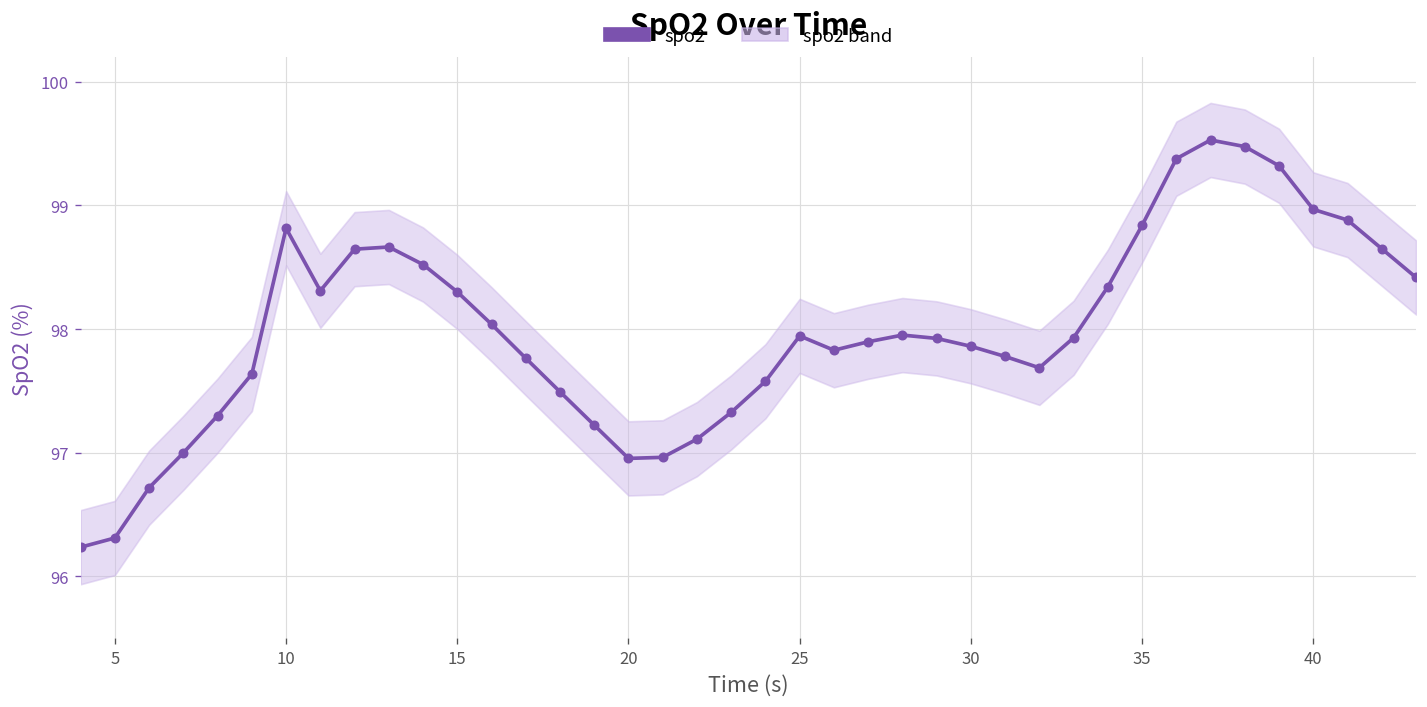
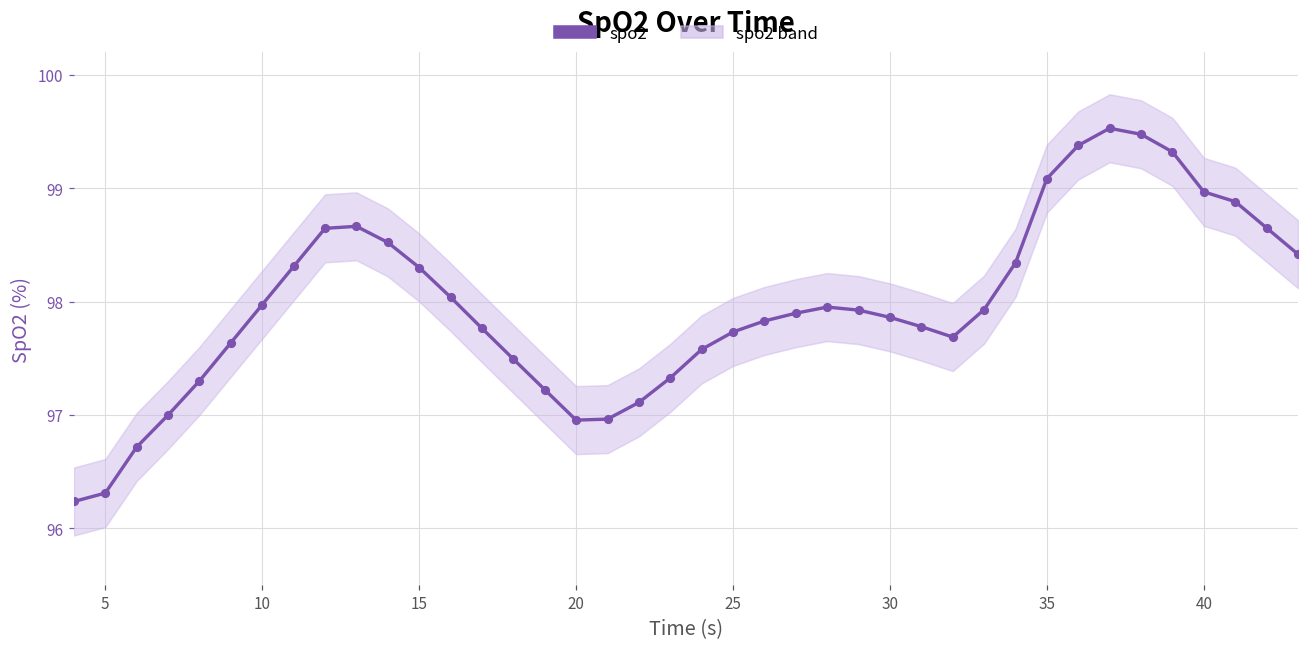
  {
    "spo2": {
      "5": 96.31,
-     "10": 98.82,
+     "10": 97.97,
      "15": 98.30,
      "20": 96.95,
-     "25": 97.94,
+     "25": 97.73,
      "30": 97.86,
-     "35": 98.84,
+     "35": 99.09,
      "40": 98.97
    }
  }
